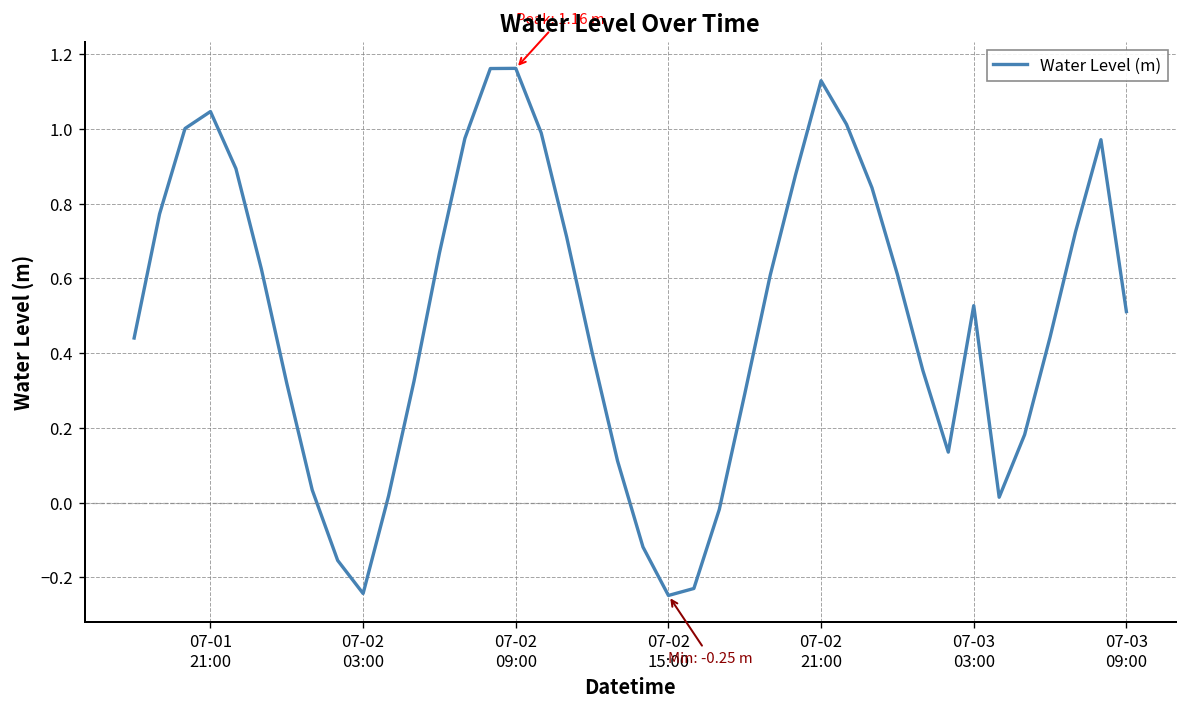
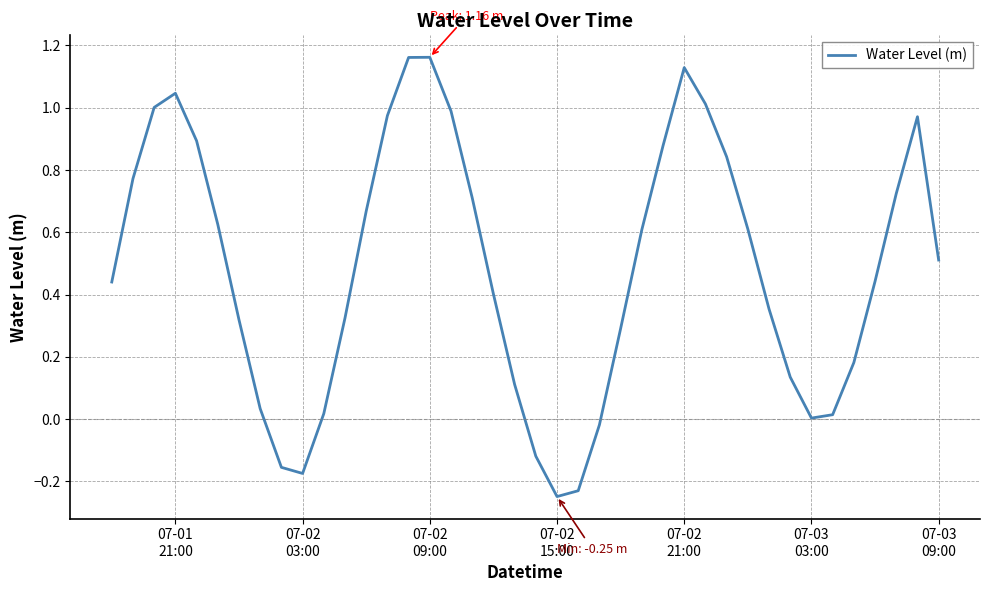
  {
    "07-01 21:00": 1.05,
-   "07-02 03:00": -0.24,
+   "07-02 03:00": -0.17,
    "07-02 21:00": 1.13,
-   "07-03 03:00": 0.53,
+   "07-03 03:00": 0.00,
    "07-03 09:00": 0.51
  }
